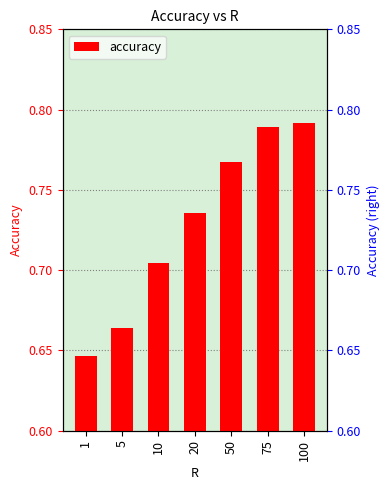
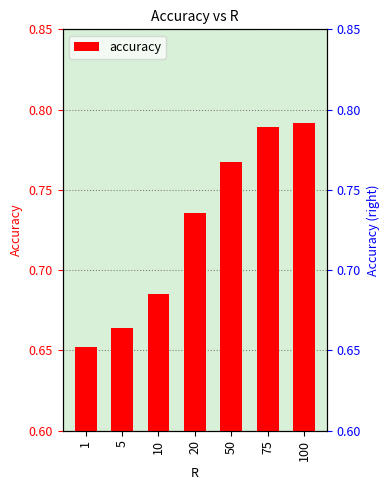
  {
-   "1": 0.647,
+   "1": 0.652,
    "5": 0.664,
-   "10": 0.704,
+   "10": 0.685,
    "20": 0.736,
    "50": 0.768,
    "75": 0.789,
    "100": 0.792
  }
